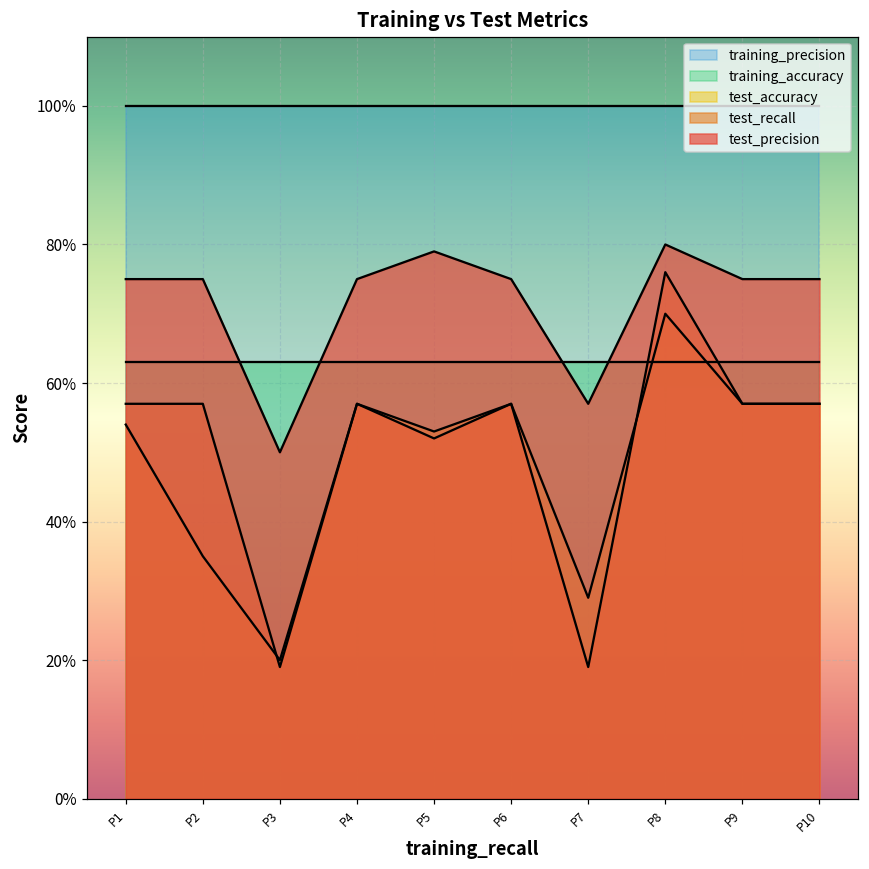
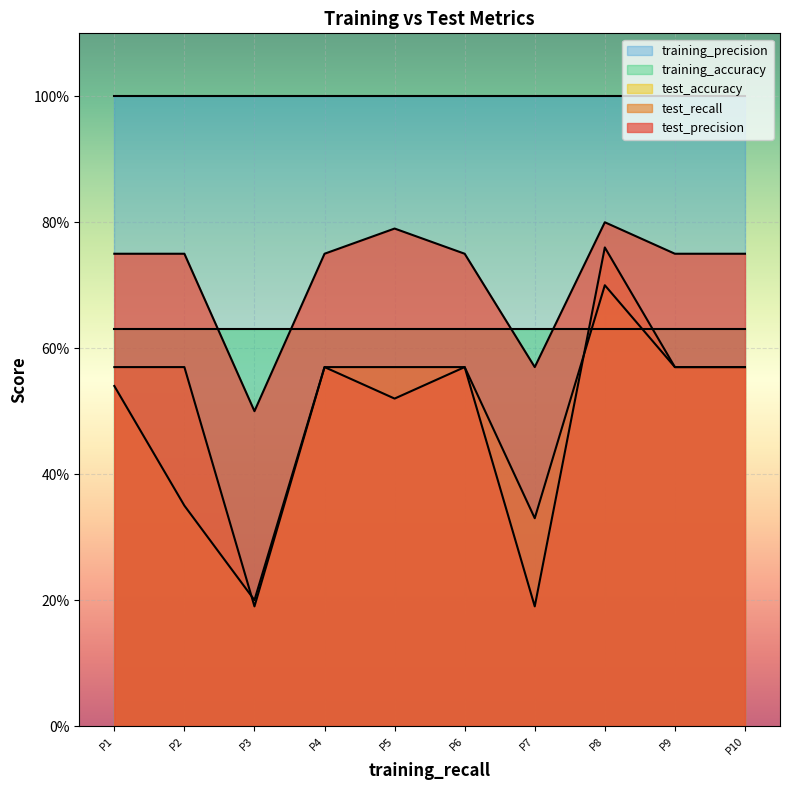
  {
    "training_precision": {
      "P1": "100%",
      "P2": "100%",
      "P3": "100%",
      "P4": "100%",
      "P5": "100%",
      "P6": "100%",
      "P7": "100%",
      "P8": "100%"
    },
    "training_accuracy": {
      "P1": "63%",
      "P2": "63%",
      "P3": "63%",
      "P4": "63%",
      "P5": "63%",
      "P6": "63%",
      "P7": "63%",
      "P8": "63%",
      "P9": "63%",
      "P10": "63%"
    },
    "test_accuracy": {
      "P1": "54%",
      "P2": "35%",
      "P3": "20%",
-     "P5": "53%",
-     "P7": "29%",
+     "P5": "57%",
+     "P7": "33%",
      "P8": "70%"
    }
  }
